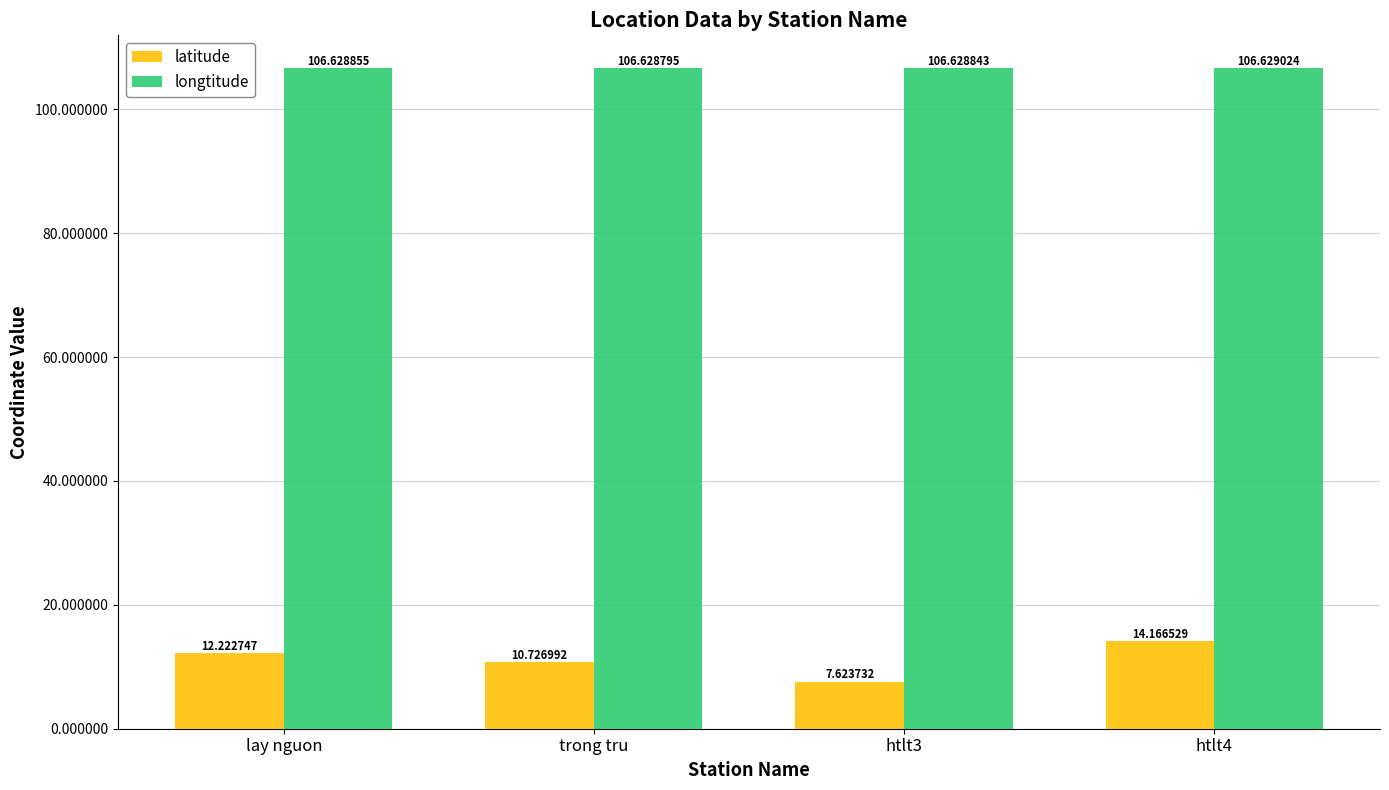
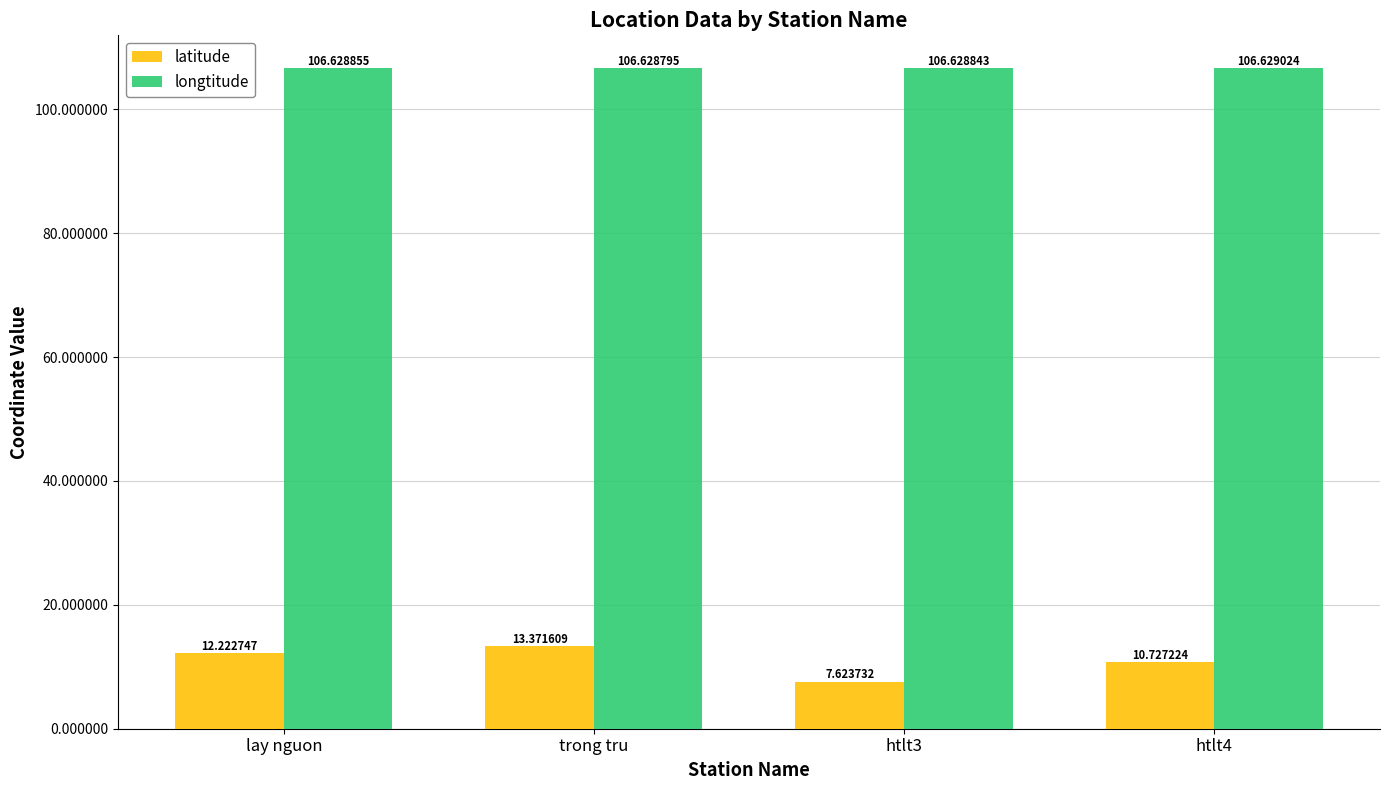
  {
    "latitude": {
      "lay nguon": 12.222747,
-     "trong tru": 10.726992,
+     "trong tru": 13.371609,
      "htlt3": 7.623732,
-     "htlt4": 14.166529
+     "htlt4": 10.727224
    },
    "longtitude": {
      "lay nguon": 106.628855,
      "trong tru": 106.628795,
      "htlt3": 106.628843,
      "htlt4": 106.629024
    }
  }
